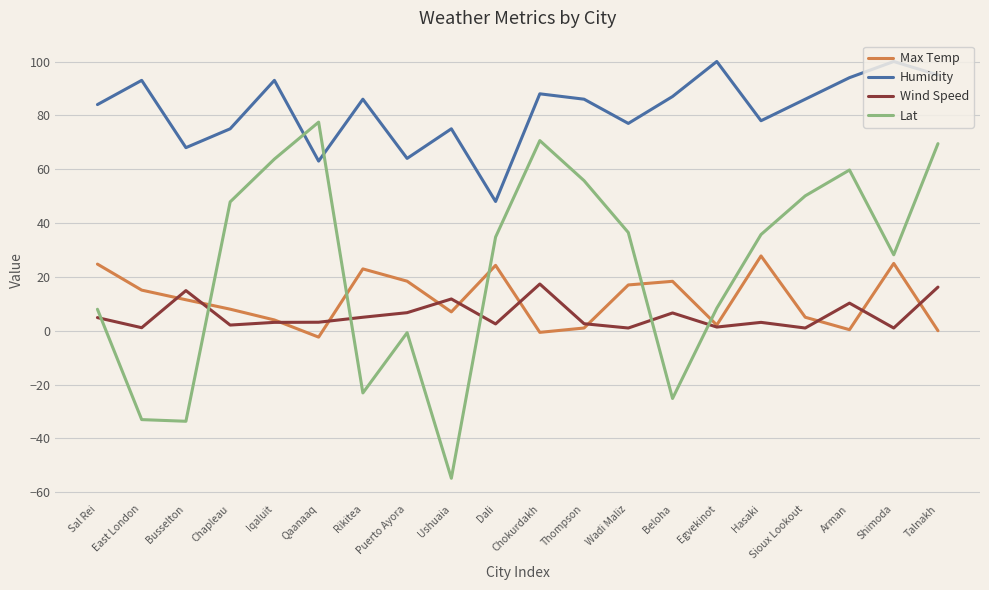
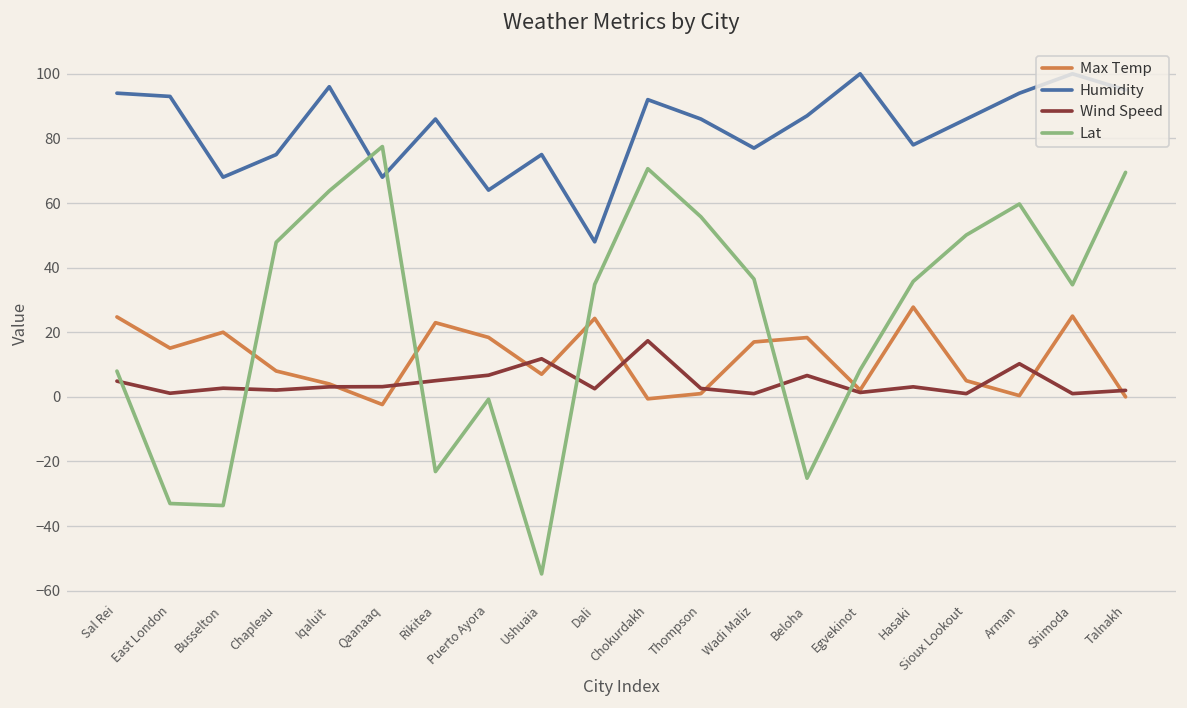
  {
    "Max Temp": {
      "Sal Rei": 25,
      "East London": 15,
-     "Busselton": 12,
+     "Busselton": 20,
      "Chapleau": 8,
      "Qaanaaq": -2,
      "Rikitea": 23,
      "Puerto Ayora": 18,
      "Ushuaia": 7,
      "Dali": 24,
      "Chokurdakh": -1,
      "Thompson": 1,
      "Wadi Maliz": 17,
      "Beloha": 18,
      "Hasaki": 28,
      "Sioux Lookout": 5,
      "Arman": 0,
      "Shimoda": 25,
      "Talnakh": 0
    },
    "Humidity": {
-     "Sal Rei": 84,
+     "Sal Rei": 94,
      "East London": 93,
      "Busselton": 68,
      "Chapleau": 75,
-     "Iqaluit": 93,
-     "Qaanaaq": 63,
+     "Iqaluit": 96,
+     "Qaanaaq": 68,
      "Rikitea": 86,
      "Puerto Ayora": 64,
      "Ushuaia": 75,
      "Dali": 48,
-     "Chokurdakh": 88,
+     "Chokurdakh": 92,
      "Thompson": 86,
      "Wadi Maliz": 77,
      "Beloha": 87,
      "Egvekinot": 100,
      "Hasaki": 78,
      "Sioux Lookout": 86,
      "Arman": 94
    },
    "Wind Speed": {
      "Sal Rei": 5,
      "East London": 1,
-     "Busselton": 15,
+     "Busselton": 3,
      "Chapleau": 2,
      "Qaanaaq": 3,
      "Rikitea": 5,
      "Puerto Ayora": 7,
      "Ushuaia": 12,
      "Dali": 3,
      "Chokurdakh": 17,
      "Thompson": 3,
      "Wadi Maliz": 1,
      "Beloha": 7,
      "Hasaki": 3,
      "Sioux Lookout": 1,
      "Arman": 10,
      "Shimoda": 1,
-     "Talnakh": 16
+     "Talnakh": 2
    },
    "Lat": {
      "Sal Rei": 8,
      "East London": -33,
      "Busselton": -34,
      "Chapleau": 48,
      "Iqaluit": 64,
      "Qaanaaq": 77,
      "Rikitea": -23,
      "Puerto Ayora": -1,
      "Ushuaia": -55,
      "Dali": 35,
      "Chokurdakh": 71,
      "Thompson": 56,
      "Wadi Maliz": 36,
      "Beloha": -25,
      "Egvekinot": 8,
      "Hasaki": 36,
      "Sioux Lookout": 50,
      "Arman": 60,
-     "Shimoda": 28,
+     "Shimoda": 35,
      "Talnakh": 69
    }
  }
